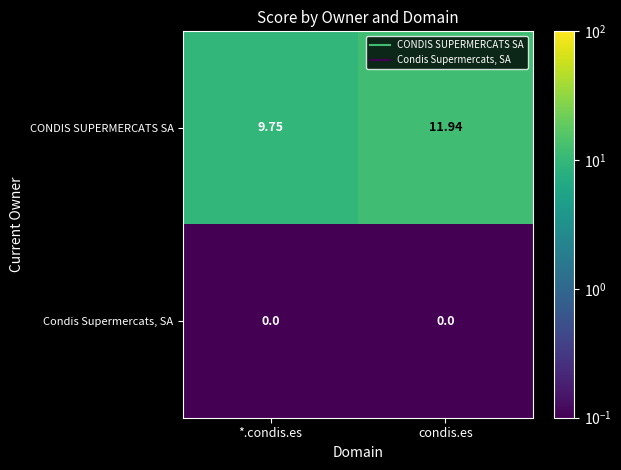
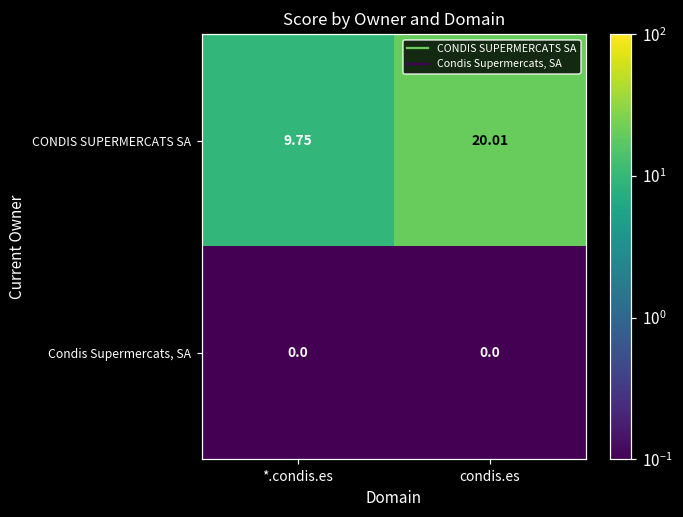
  {
    "CONDIS SUPERMERCATS SA": {
      "*.condis.es": 9.75,
-     "condis.es": 11.94
+     "condis.es": 20.01
    },
    "Condis Supermercats, SA": {
      "*.condis.es": 0.0,
      "condis.es": 0.0
    }
  }
